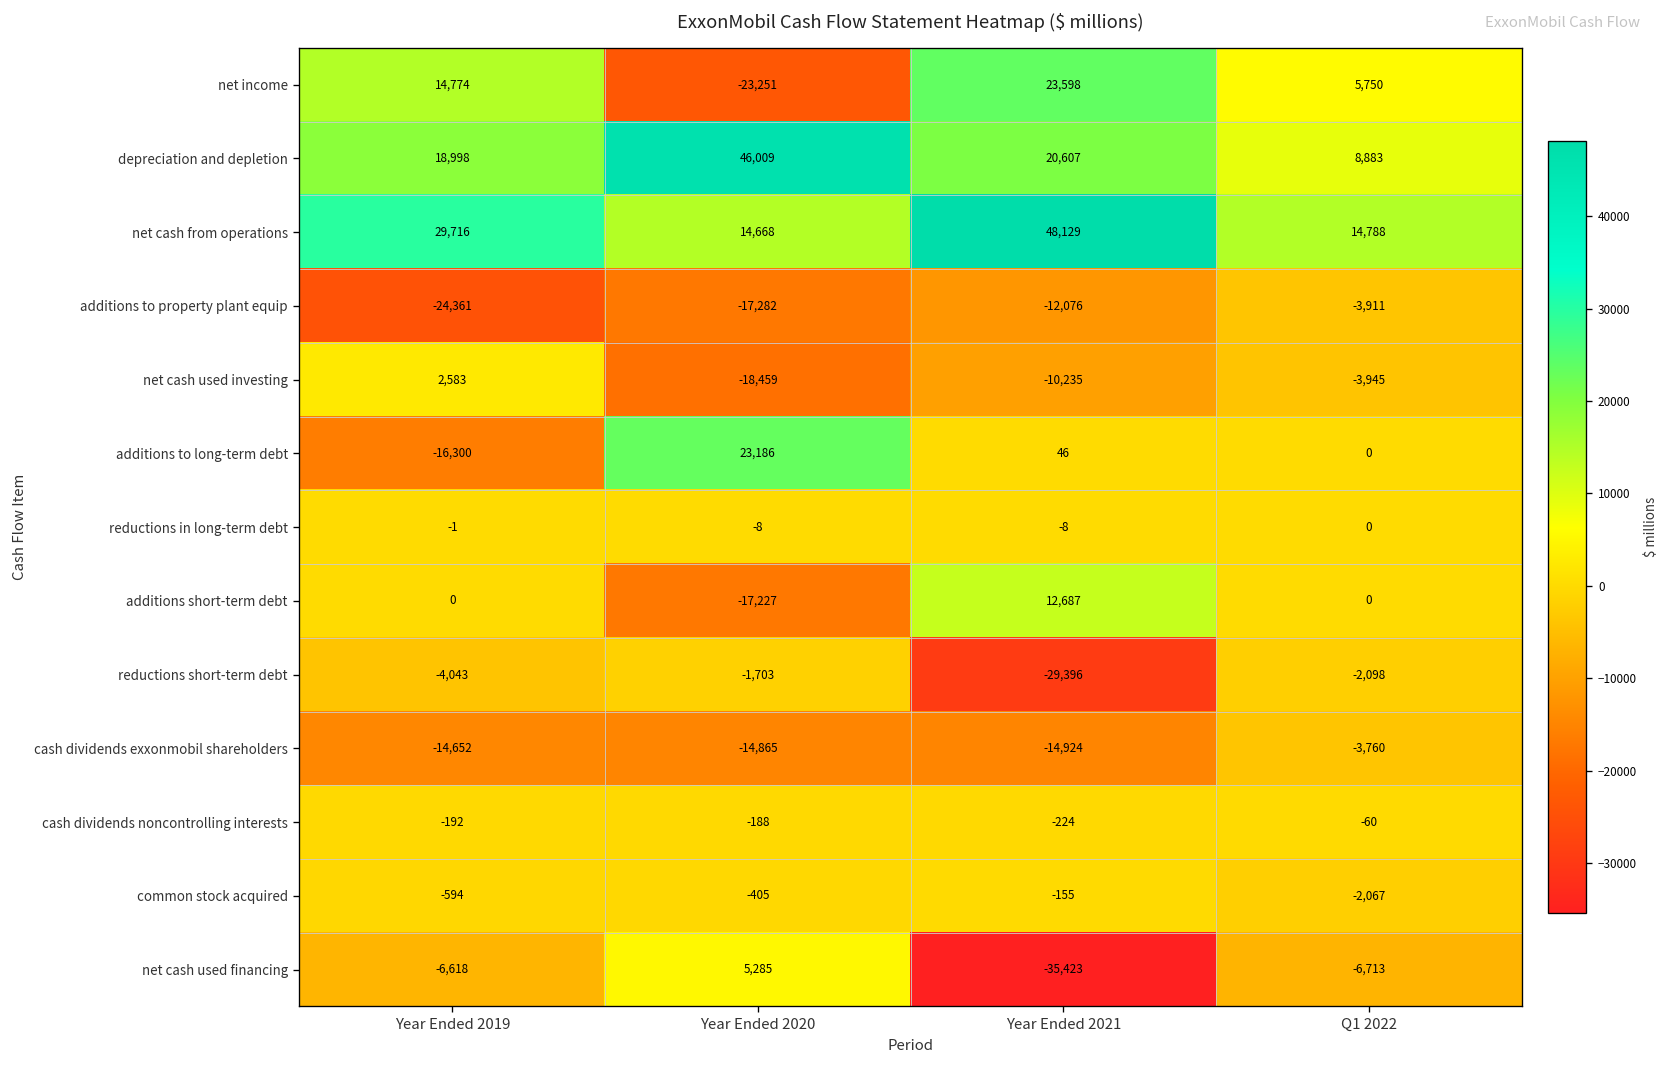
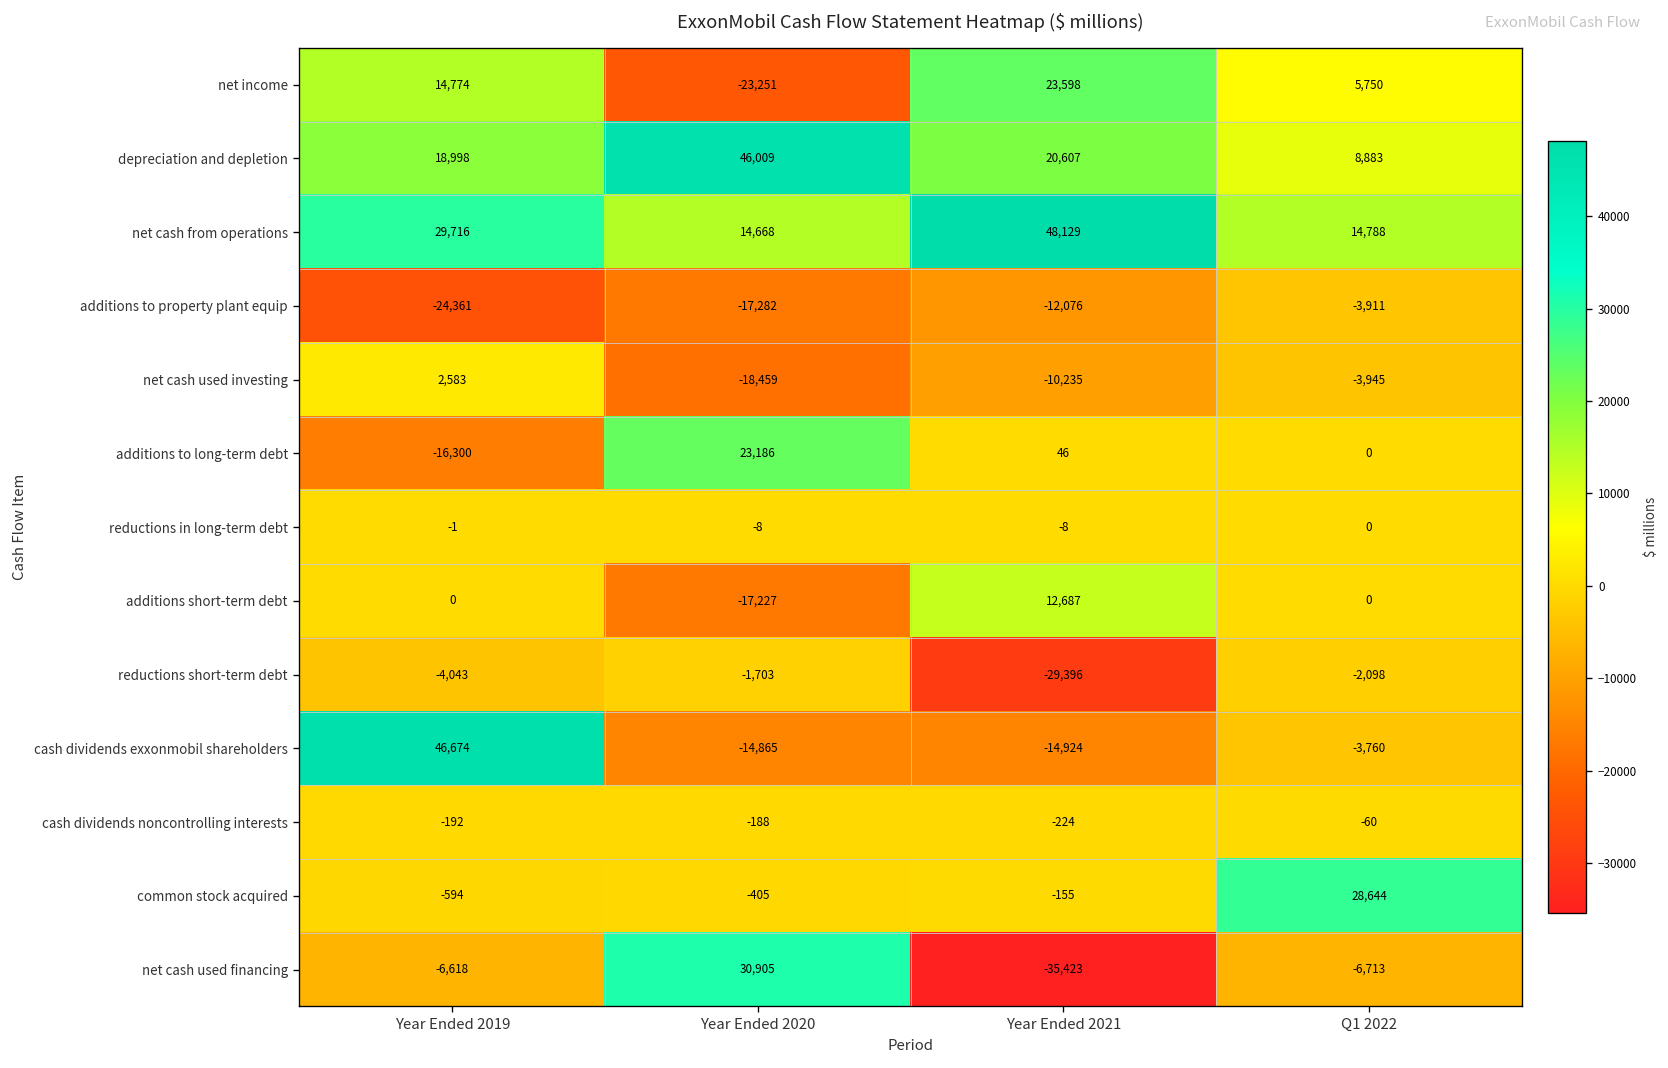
  {
    "net income": {
      "Year Ended 2019": "14,774",
      "Year Ended 2020": "-23,251",
      "Year Ended 2021": "23,598",
      "Q1 2022": "5,750"
    },
    "depreciation and depletion": {
      "Year Ended 2019": "18,998",
      "Year Ended 2020": "46,009",
      "Year Ended 2021": "20,607",
      "Q1 2022": "8,883"
    },
    "net cash from operations": {
      "Year Ended 2019": "29,716",
      "Year Ended 2020": "14,668",
      "Year Ended 2021": "48,129",
      "Q1 2022": "14,788"
    },
    "additions to property plant equip": {
      "Year Ended 2019": "-24,361",
      "Year Ended 2020": "-17,282",
      "Year Ended 2021": "-12,076",
      "Q1 2022": "-3,911"
    },
    "net cash used investing": {
      "Year Ended 2019": "2,583",
      "Year Ended 2020": "-18,459",
      "Year Ended 2021": "-10,235",
      "Q1 2022": "-3,945"
    },
    "additions to long-term debt": {
      "Year Ended 2019": "-16,300",
      "Year Ended 2020": "23,186",
      "Year Ended 2021": "46",
      "Q1 2022": "0"
    },
    "reductions in long-term debt": {
      "Year Ended 2019": "-1",
      "Year Ended 2020": "-8",
      "Year Ended 2021": "-8",
      "Q1 2022": "0"
    },
    "additions short-term debt": {
      "Year Ended 2019": "0",
      "Year Ended 2020": "-17,227",
      "Year Ended 2021": "12,687",
      "Q1 2022": "0"
    },
    "reductions short-term debt": {
      "Year Ended 2019": "-4,043",
      "Year Ended 2020": "-1,703",
      "Year Ended 2021": "-29,396",
      "Q1 2022": "-2,098"
    },
    "cash dividends exxonmobil shareholders": {
-     "Year Ended 2019": "-14,652",
+     "Year Ended 2019": "46,674",
      "Year Ended 2020": "-14,865",
      "Year Ended 2021": "-14,924",
      "Q1 2022": "-3,760"
    },
    "cash dividends noncontrolling interests": {
      "Year Ended 2019": "-192",
      "Year Ended 2020": "-188",
      "Year Ended 2021": "-224",
      "Q1 2022": "-60"
    },
    "common stock acquired": {
      "Year Ended 2019": "-594",
      "Year Ended 2020": "-405",
      "Year Ended 2021": "-155",
-     "Q1 2022": "-2,067"
+     "Q1 2022": "28,644"
    },
    "net cash used financing": {
      "Year Ended 2019": "-6,618",
-     "Year Ended 2020": "5,285",
+     "Year Ended 2020": "30,905",
      "Year Ended 2021": "-35,423",
      "Q1 2022": "-6,713"
    }
  }
